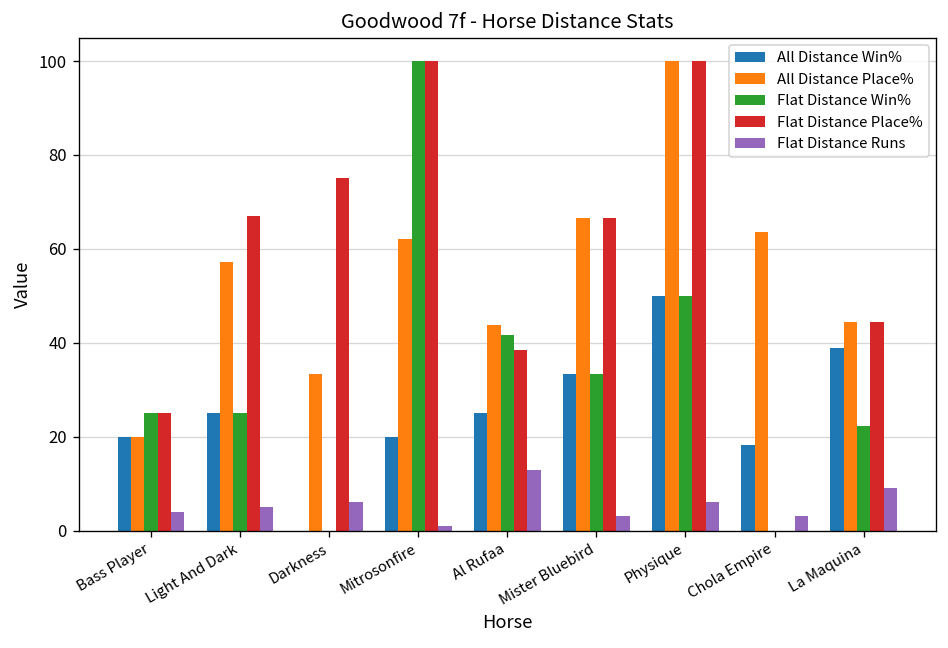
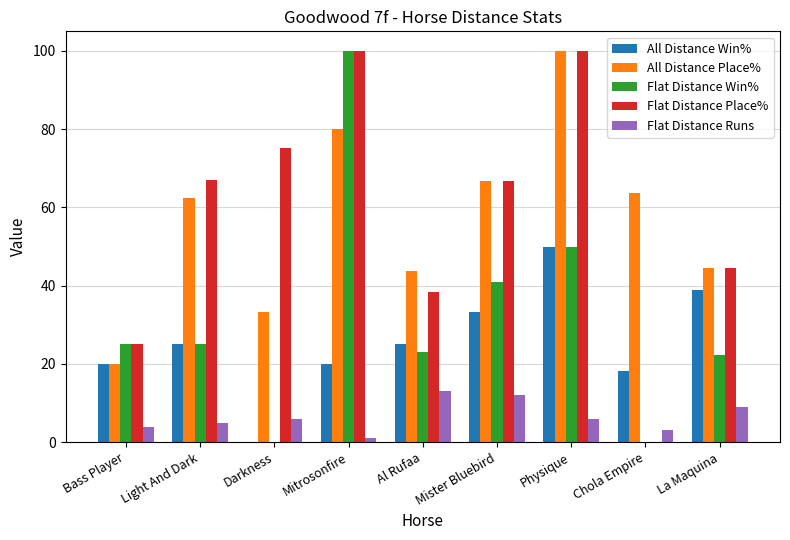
  {
    "All Distance Win%": {
      "Bass Player": 20,
      "Light And Dark": 25,
      "Darkness": 0,
      "Mitrosonfire": 20,
      "Al Rufaa": 25,
      "Mister Bluebird": 33,
      "Physique": 50,
      "Chola Empire": 18,
      "La Maquina": 39
    },
    "All Distance Place%": {
      "Bass Player": 20,
-     "Light And Dark": 57,
+     "Light And Dark": 63,
      "Darkness": 33,
-     "Mitrosonfire": 62,
+     "Mitrosonfire": 80,
      "Al Rufaa": 44,
      "Mister Bluebird": 67,
      "Physique": 100,
      "Chola Empire": 64,
      "La Maquina": 44
    },
    "Flat Distance Win%": {
      "Bass Player": 25,
      "Light And Dark": 25,
      "Darkness": 0,
      "Mitrosonfire": 100,
-     "Al Rufaa": 42,
-     "Mister Bluebird": 33,
+     "Al Rufaa": 23,
+     "Mister Bluebird": 41,
      "Physique": 50,
      "Chola Empire": 0,
      "La Maquina": 22
    },
    "Flat Distance Place%": {
      "Bass Player": 25,
      "Light And Dark": 67,
      "Darkness": 75,
      "Mitrosonfire": 100,
      "Al Rufaa": 38,
      "Mister Bluebird": 67,
      "Physique": 100,
      "Chola Empire": 0,
      "La Maquina": 44
    },
    "Flat Distance Runs": {
      "Bass Player": 4,
      "Light And Dark": 5,
      "Darkness": 6,
      "Mitrosonfire": 1,
      "Al Rufaa": 13,
-     "Mister Bluebird": 3,
+     "Mister Bluebird": 12,
      "Physique": 6,
      "Chola Empire": 3,
      "La Maquina": 9
    }
  }
